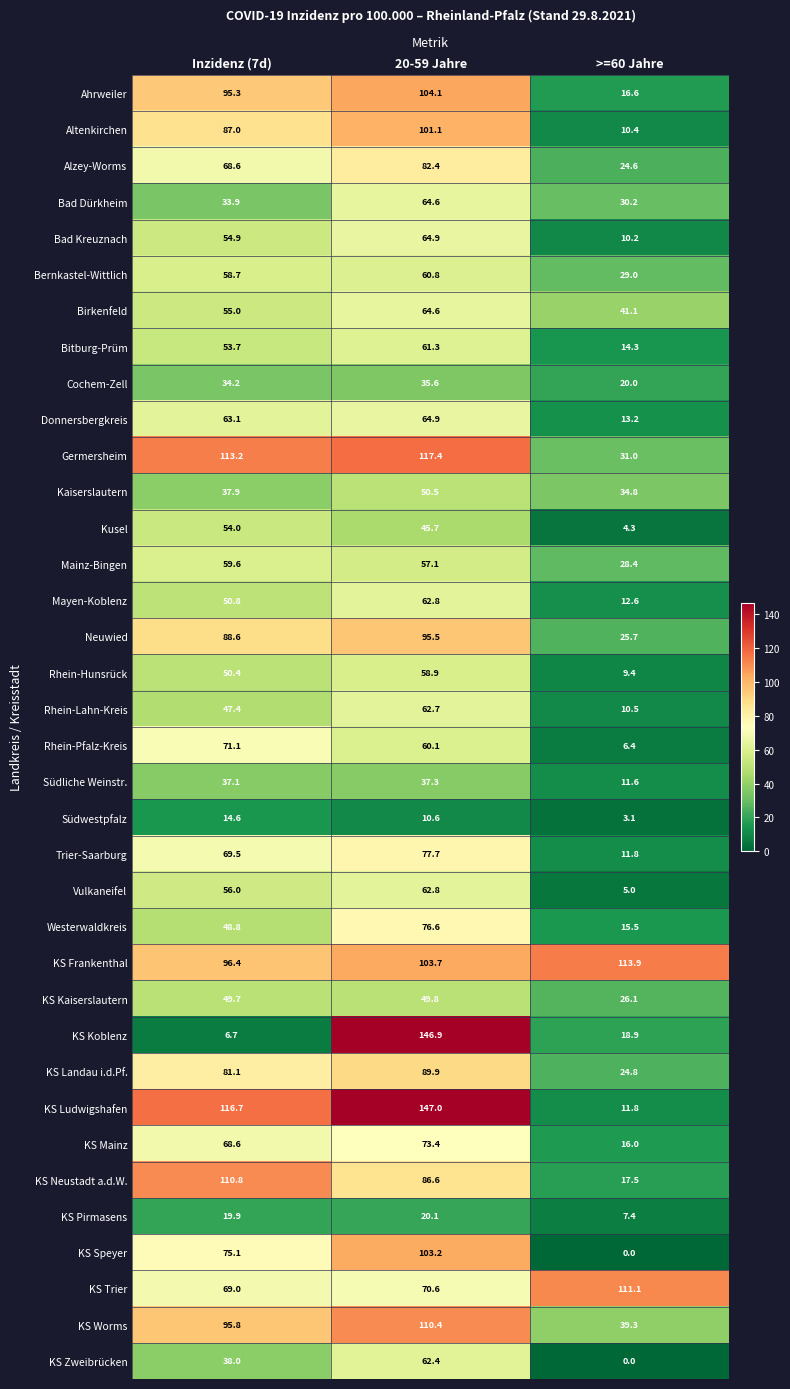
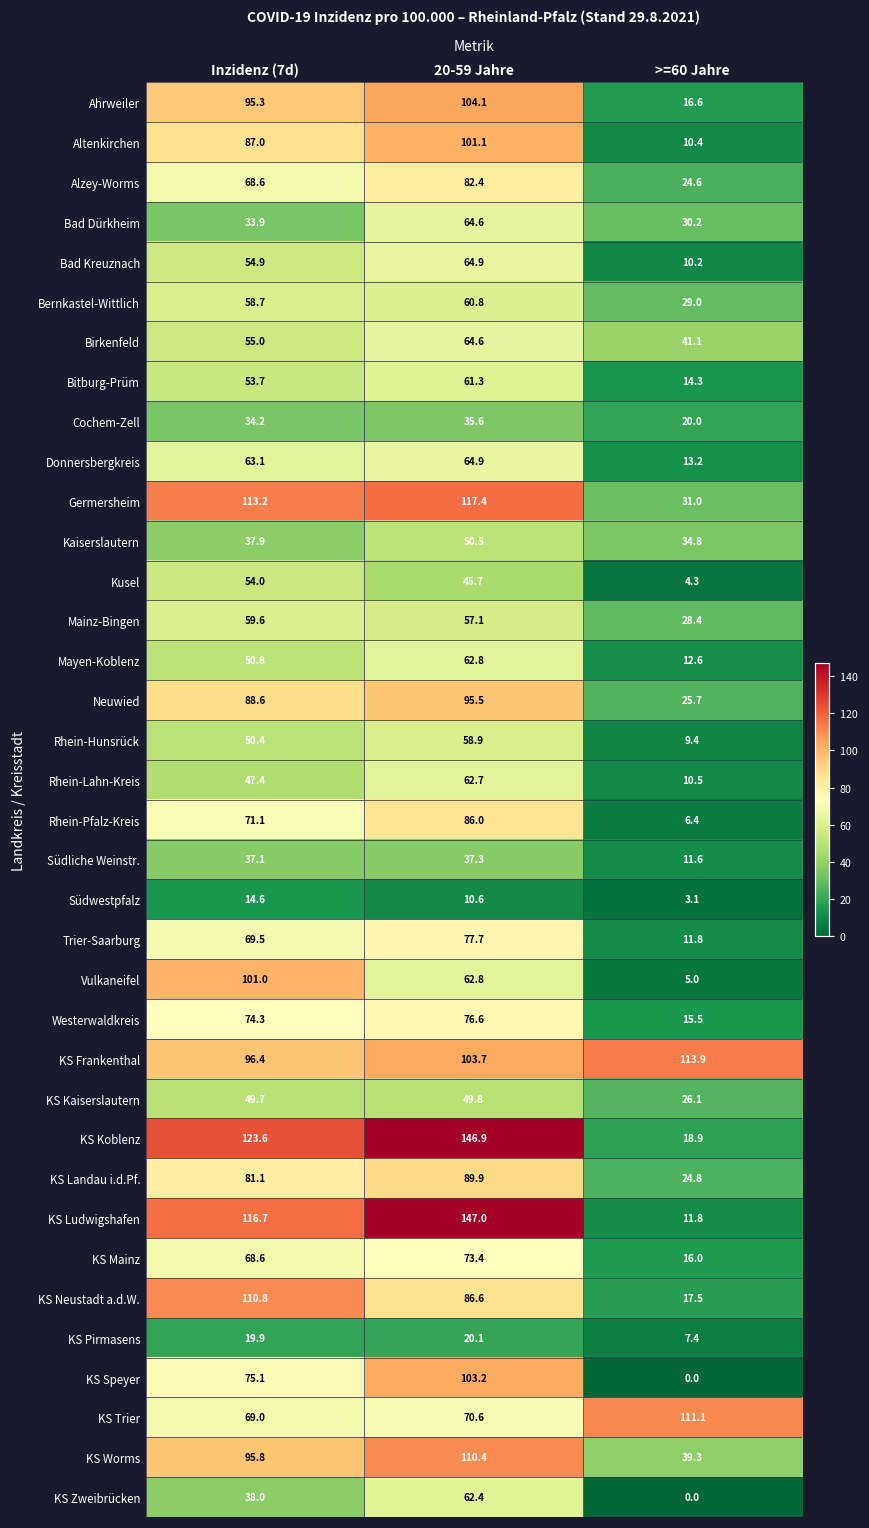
  {
    "Ahrweiler": {
      "Inzidenz (7d)": 95.3,
      "20-59 Jahre": 104.1,
      ">=60 Jahre": 16.6
    },
    "Altenkirchen": {
      "Inzidenz (7d)": 87.0,
      "20-59 Jahre": 101.1,
      ">=60 Jahre": 10.4
    },
    "Alzey-Worms": {
      "Inzidenz (7d)": 68.6,
      "20-59 Jahre": 82.4,
      ">=60 Jahre": 24.6
    },
    "Bad Dürkheim": {
      "Inzidenz (7d)": 33.9,
      "20-59 Jahre": 64.6,
      ">=60 Jahre": 30.2
    },
    "Bad Kreuznach": {
      "Inzidenz (7d)": 54.9,
      "20-59 Jahre": 64.9,
      ">=60 Jahre": 10.2
    },
    "Bernkastel-Wittlich": {
      "Inzidenz (7d)": 58.7,
      "20-59 Jahre": 60.8,
      ">=60 Jahre": 29.0
    },
    "Birkenfeld": {
      "Inzidenz (7d)": 55.0,
      "20-59 Jahre": 64.6,
      ">=60 Jahre": 41.1
    },
    "Bitburg-Prüm": {
      "Inzidenz (7d)": 53.7,
      "20-59 Jahre": 61.3,
      ">=60 Jahre": 14.3
    },
    "Cochem-Zell": {
      "Inzidenz (7d)": 34.2,
      "20-59 Jahre": 35.6,
      ">=60 Jahre": 20.0
    },
    "Donnersbergkreis": {
      "Inzidenz (7d)": 63.1,
      "20-59 Jahre": 64.9,
      ">=60 Jahre": 13.2
    },
    "Germersheim": {
      "Inzidenz (7d)": 113.2,
      "20-59 Jahre": 117.4,
      ">=60 Jahre": 31.0
    },
    "Kaiserslautern": {
      "Inzidenz (7d)": 37.9,
      "20-59 Jahre": 50.5,
      ">=60 Jahre": 34.8
    },
    "Kusel": {
      "Inzidenz (7d)": 54.0,
      "20-59 Jahre": 45.7,
      ">=60 Jahre": 4.3
    },
    "Mainz-Bingen": {
      "Inzidenz (7d)": 59.6,
      "20-59 Jahre": 57.1,
      ">=60 Jahre": 28.4
    },
    "Mayen-Koblenz": {
      "Inzidenz (7d)": 50.8,
      "20-59 Jahre": 62.8,
      ">=60 Jahre": 12.6
    },
    "Neuwied": {
      "Inzidenz (7d)": 88.6,
      "20-59 Jahre": 95.5,
      ">=60 Jahre": 25.7
    },
    "Rhein-Hunsrück": {
      "Inzidenz (7d)": 50.4,
      "20-59 Jahre": 58.9,
      ">=60 Jahre": 9.4
    },
    "Rhein-Lahn-Kreis": {
      "Inzidenz (7d)": 47.4,
      "20-59 Jahre": 62.7,
      ">=60 Jahre": 10.5
    },
    "Rhein-Pfalz-Kreis": {
      "Inzidenz (7d)": 71.1,
-     "20-59 Jahre": 60.1,
+     "20-59 Jahre": 86.0,
      ">=60 Jahre": 6.4
    },
    "Südliche Weinstr.": {
      "Inzidenz (7d)": 37.1,
      "20-59 Jahre": 37.3,
      ">=60 Jahre": 11.6
    },
    "Südwestpfalz": {
      "Inzidenz (7d)": 14.6,
      "20-59 Jahre": 10.6,
      ">=60 Jahre": 3.1
    },
    "Trier-Saarburg": {
      "Inzidenz (7d)": 69.5,
      "20-59 Jahre": 77.7,
      ">=60 Jahre": 11.8
    },
    "Vulkaneifel": {
-     "Inzidenz (7d)": 56.0,
+     "Inzidenz (7d)": 101.0,
      "20-59 Jahre": 62.8,
      ">=60 Jahre": 5.0
    },
    "Westerwaldkreis": {
-     "Inzidenz (7d)": 48.8,
+     "Inzidenz (7d)": 74.3,
      "20-59 Jahre": 76.6,
      ">=60 Jahre": 15.5
    },
    "KS Frankenthal": {
      "Inzidenz (7d)": 96.4,
      "20-59 Jahre": 103.7,
      ">=60 Jahre": 113.9
    },
    "KS Kaiserslautern": {
      "Inzidenz (7d)": 49.7,
      "20-59 Jahre": 49.8,
      ">=60 Jahre": 26.1
    },
    "KS Koblenz": {
-     "Inzidenz (7d)": 6.7,
+     "Inzidenz (7d)": 123.6,
      "20-59 Jahre": 146.9,
      ">=60 Jahre": 18.9
    },
    "KS Landau i.d.Pf.": {
      "Inzidenz (7d)": 81.1,
      "20-59 Jahre": 89.9,
      ">=60 Jahre": 24.8
    },
    "KS Ludwigshafen": {
      "Inzidenz (7d)": 116.7,
      "20-59 Jahre": 147.0,
      ">=60 Jahre": 11.8
    },
    "KS Mainz": {
      "Inzidenz (7d)": 68.6,
      "20-59 Jahre": 73.4,
      ">=60 Jahre": 16.0
    },
    "KS Neustadt a.d.W.": {
      "Inzidenz (7d)": 110.8,
      "20-59 Jahre": 86.6,
      ">=60 Jahre": 17.5
    },
    "KS Pirmasens": {
      "Inzidenz (7d)": 19.9,
      "20-59 Jahre": 20.1,
      ">=60 Jahre": 7.4
    },
    "KS Speyer": {
      "Inzidenz (7d)": 75.1,
      "20-59 Jahre": 103.2,
      ">=60 Jahre": 0.0
    },
    "KS Trier": {
      "Inzidenz (7d)": 69.0,
      "20-59 Jahre": 70.6,
      ">=60 Jahre": 111.1
    },
    "KS Worms": {
      "Inzidenz (7d)": 95.8,
      "20-59 Jahre": 110.4,
      ">=60 Jahre": 39.3
    },
    "KS Zweibrücken": {
      "Inzidenz (7d)": 38.0,
      "20-59 Jahre": 62.4,
      ">=60 Jahre": 0.0
    }
  }
